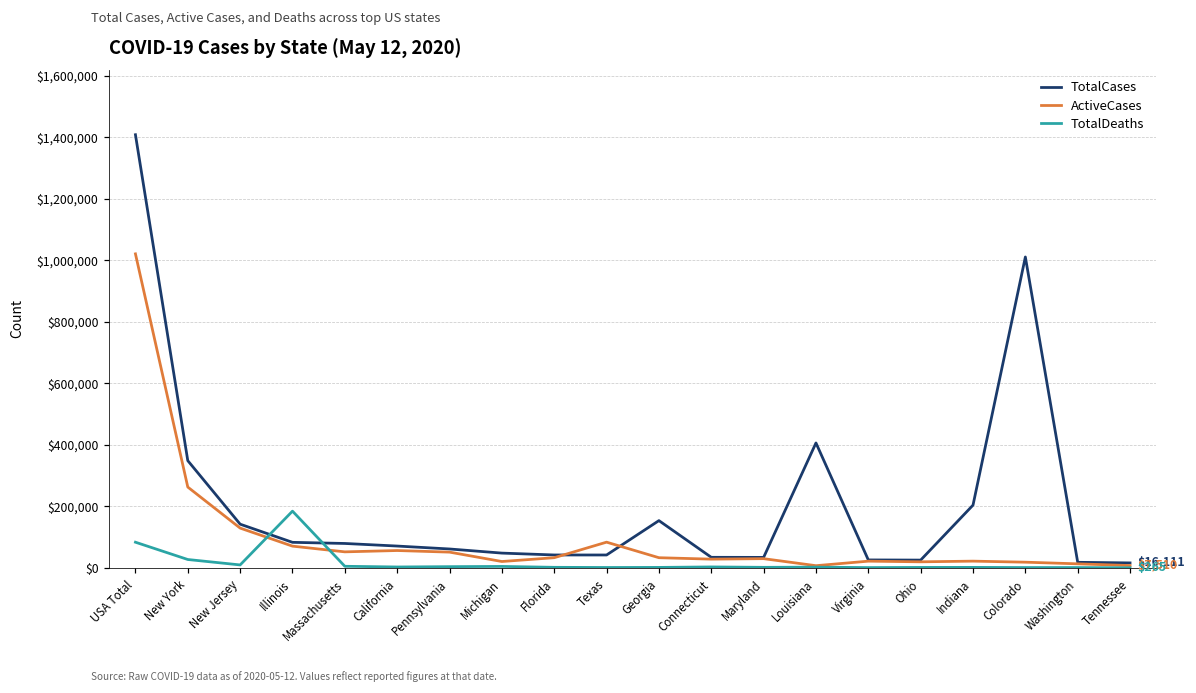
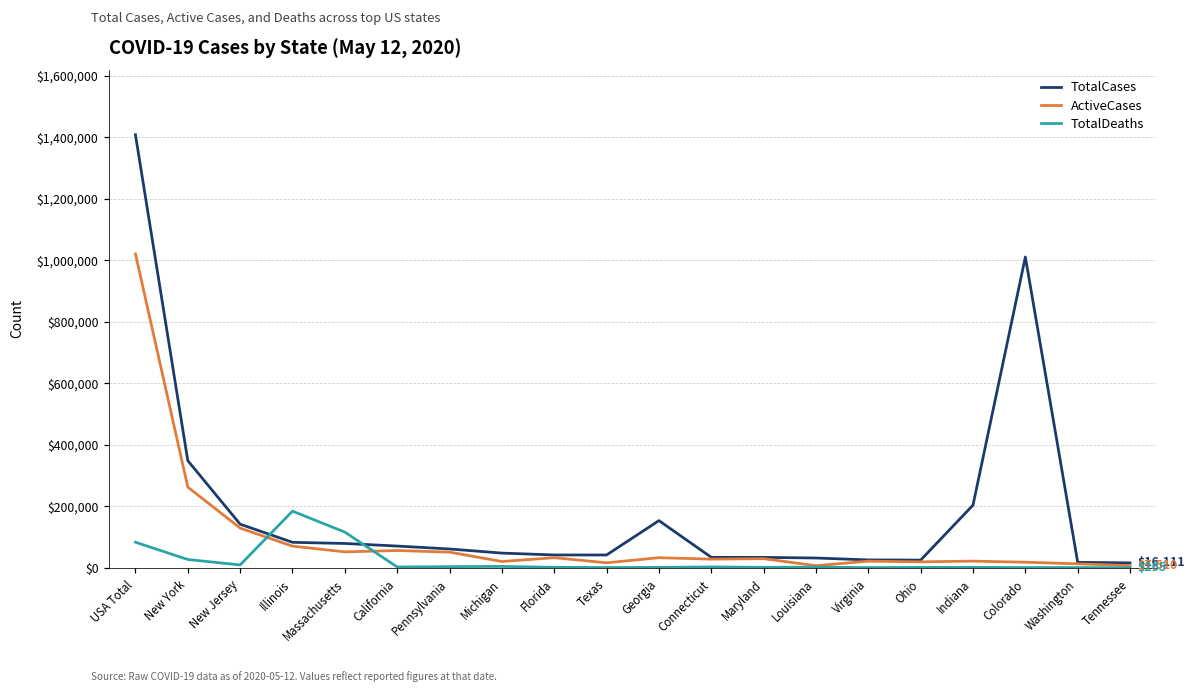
  {
    "TotalCases": {
      "USA Total": "$1,410,000",
      "New York": "$350,000",
      "New Jersey": "$140,000",
      "Illinois": "$80,000",
      "Massachusetts": "$80,000",
      "California": "$70,000",
      "Pennsylvania": "$60,000",
      "Michigan": "$50,000",
      "Texas": "$40,000",
      "Georgia": "$150,000",
-     "Louisiana": "$410,000",
+     "Louisiana": "$30,000",
      "Indiana": "$200,000",
      "Colorado": "$1,010,000"
    },
    "ActiveCases": {
      "USA Total": "$1,020,000",
      "New York": "$260,000",
      "New Jersey": "$130,000",
      "Illinois": "$70,000",
      "Massachusetts": "$50,000",
      "California": "$60,000",
      "Pennsylvania": "$50,000",
      "Michigan": "$20,000",
-     "Texas": "$80,000",
+     "Texas": "$20,000",
      "Georgia": "$30,000",
      "Indiana": "$20,000",
      "Colorado": "$20,000"
    },
    "TotalDeaths": {
      "USA Total": "$80,000",
      "New York": "$30,000",
      "New Jersey": "$10,000",
      "Illinois": "$180,000",
-     "Massachusetts": "$10,000",
+     "Massachusetts": "$120,000",
      "California": "$0",
      "Pennsylvania": "$0",
      "Michigan": "$0",
      "Florida": "$0",
      "Texas": "$0",
      "Georgia": "$0",
      "Connecticut": "$0",
      "Maryland": "$0",
      "Virginia": "$0",
      "Ohio": "$0",
      "Indiana": "$0",
      "Colorado": "$0",
      "Washington": "$0"
    }
  }
